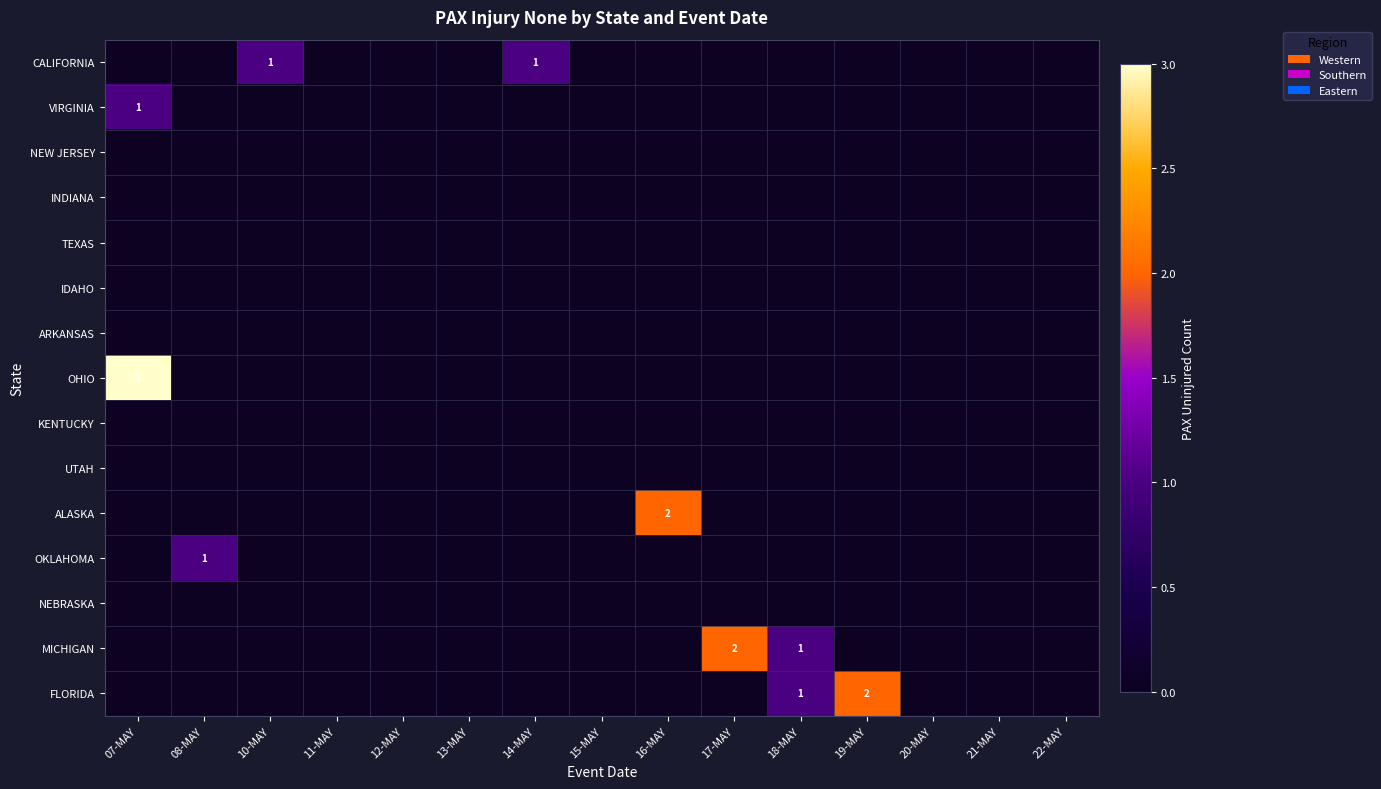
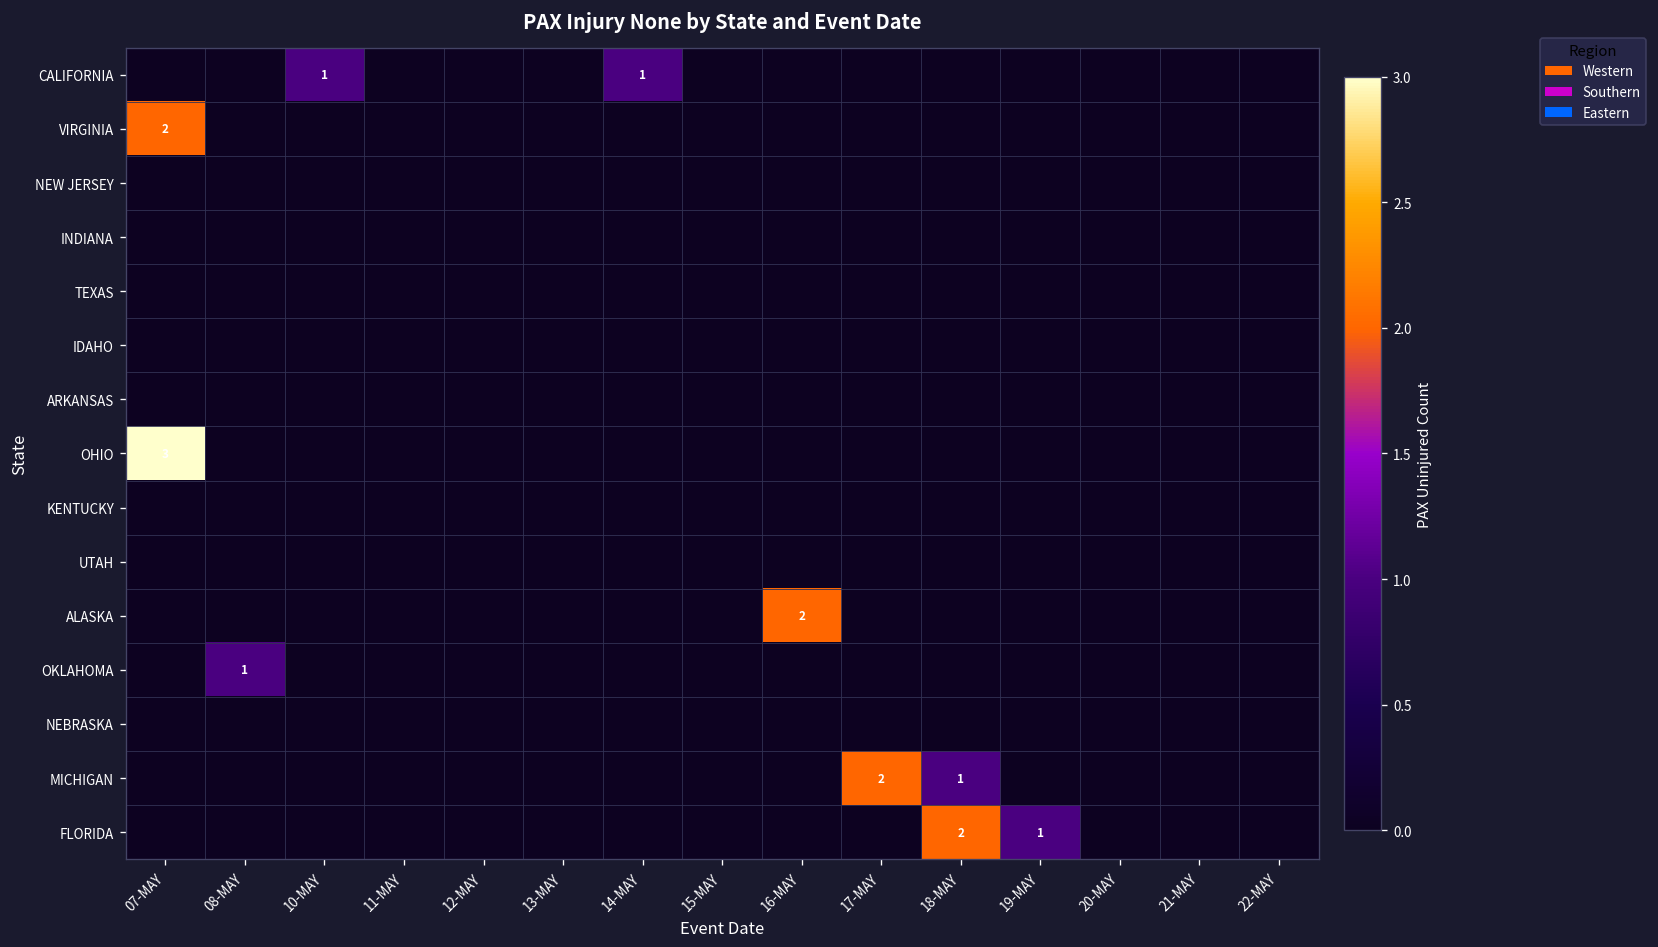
  {
    "CALIFORNIA": {
      "10-MAY": 1,
      "14-MAY": 1
    },
    "VIRGINIA": {
-     "07-MAY": 1
+     "07-MAY": 2
    },
    "OHIO": {
      "07-MAY": 3
    },
    "ALASKA": {
      "16-MAY": 2
    },
    "OKLAHOMA": {
      "08-MAY": 1
    },
    "MICHIGAN": {
      "17-MAY": 2,
      "18-MAY": 1
    },
    "FLORIDA": {
-     "18-MAY": 1,
-     "19-MAY": 2
+     "18-MAY": 2,
+     "19-MAY": 1
    }
  }
